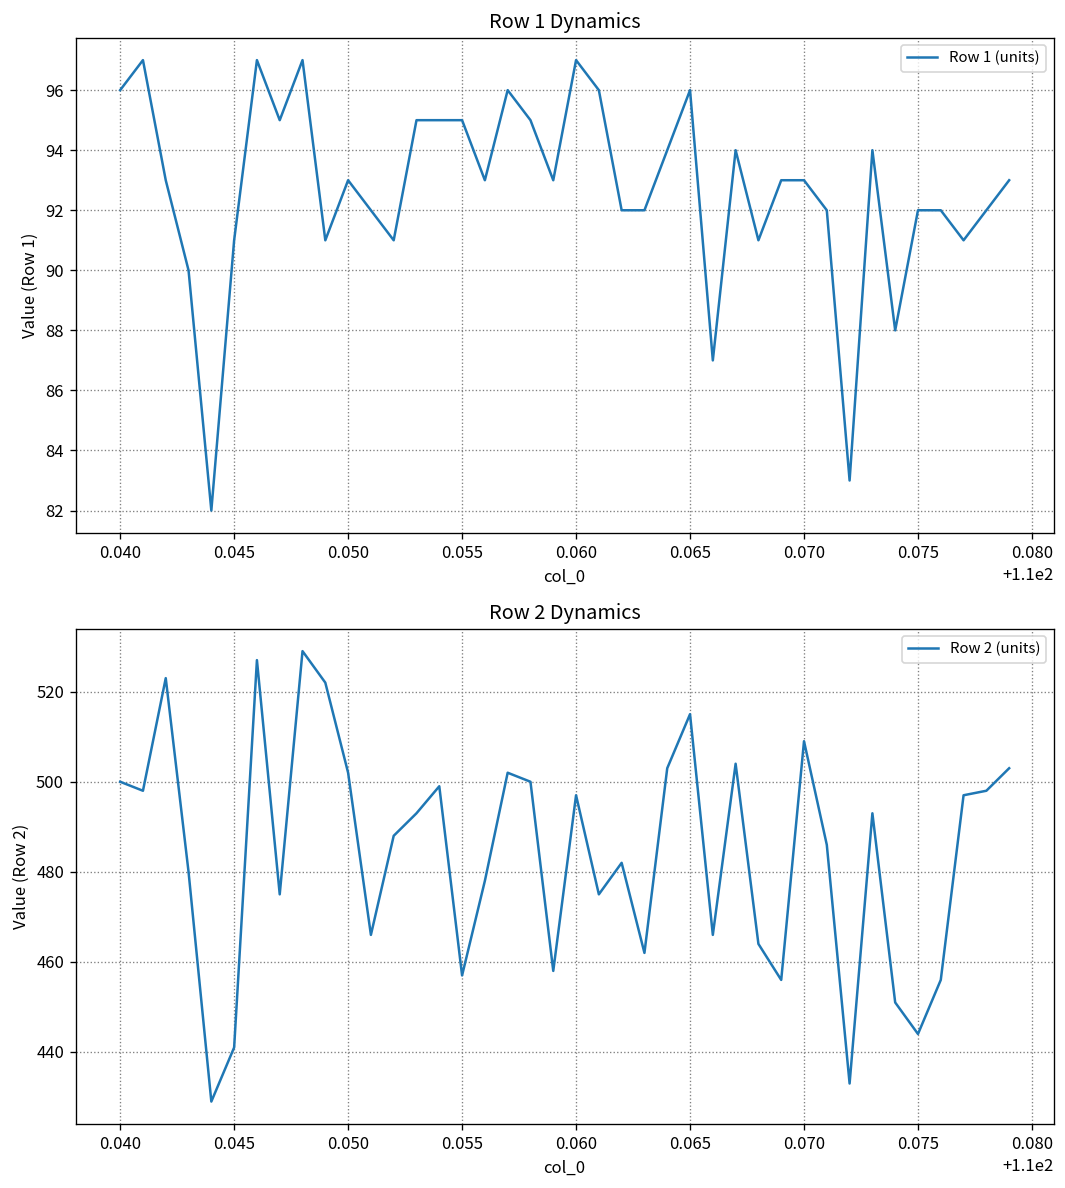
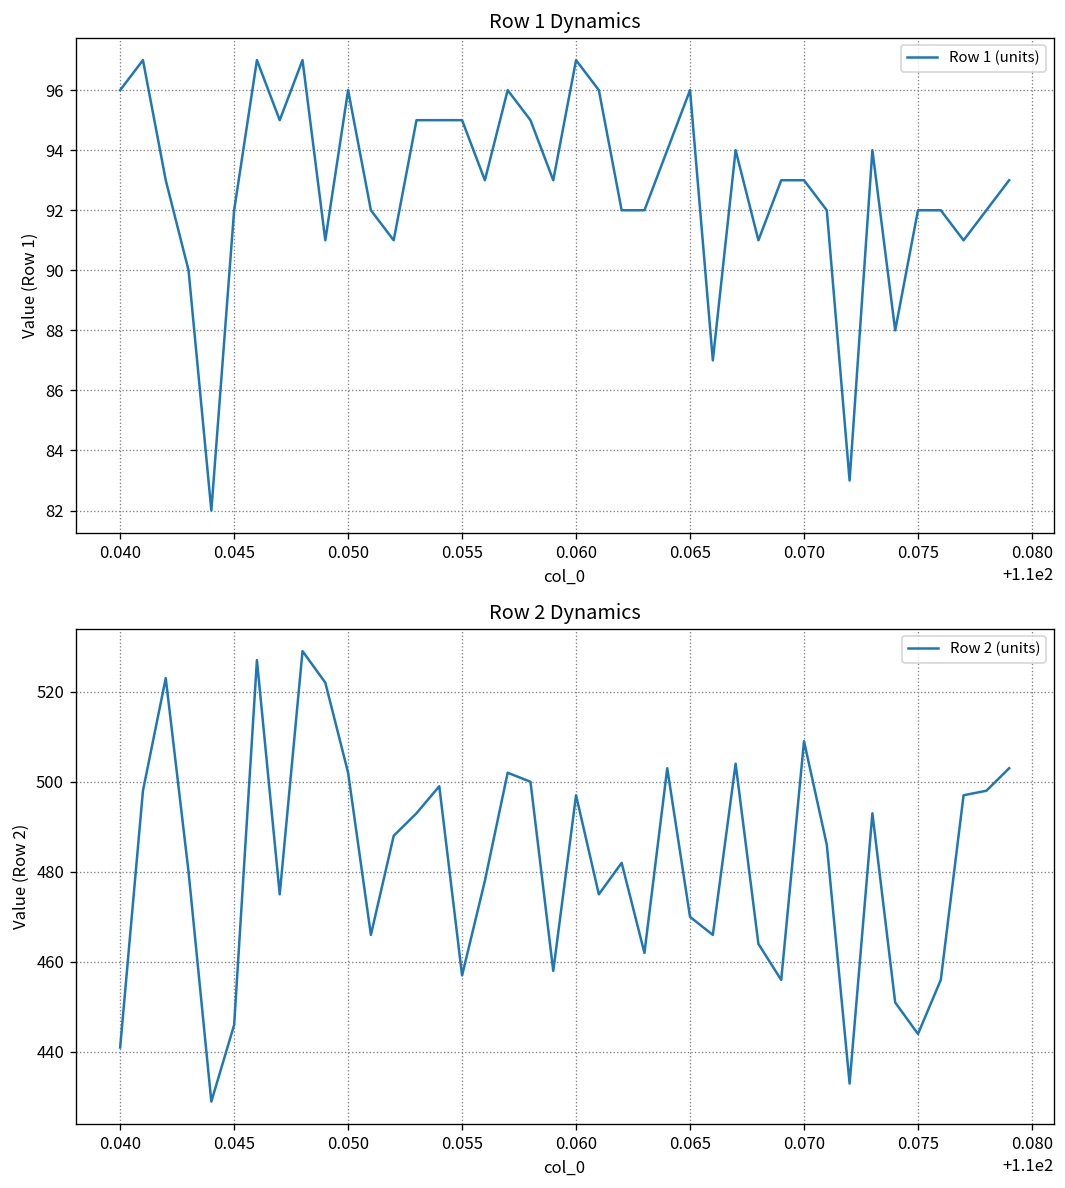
  {
    "Row 1 Dynamics": {
      "0.040": 96,
-     "0.045": 91,
-     "0.050": 93,
+     "0.045": 92,
+     "0.050": 96,
      "0.055": 95,
      "0.060": 97,
      "0.065": 96,
      "0.070": 93,
      "0.075": 92
    },
    "Row 2 Dynamics": {
-     "0.040": 500,
-     "0.045": 441,
+     "0.040": 441,
+     "0.045": 446,
      "0.050": 502,
      "0.055": 457,
      "0.060": 497,
-     "0.065": 515,
+     "0.065": 470,
      "0.070": 509,
      "0.075": 444
    }
  }
